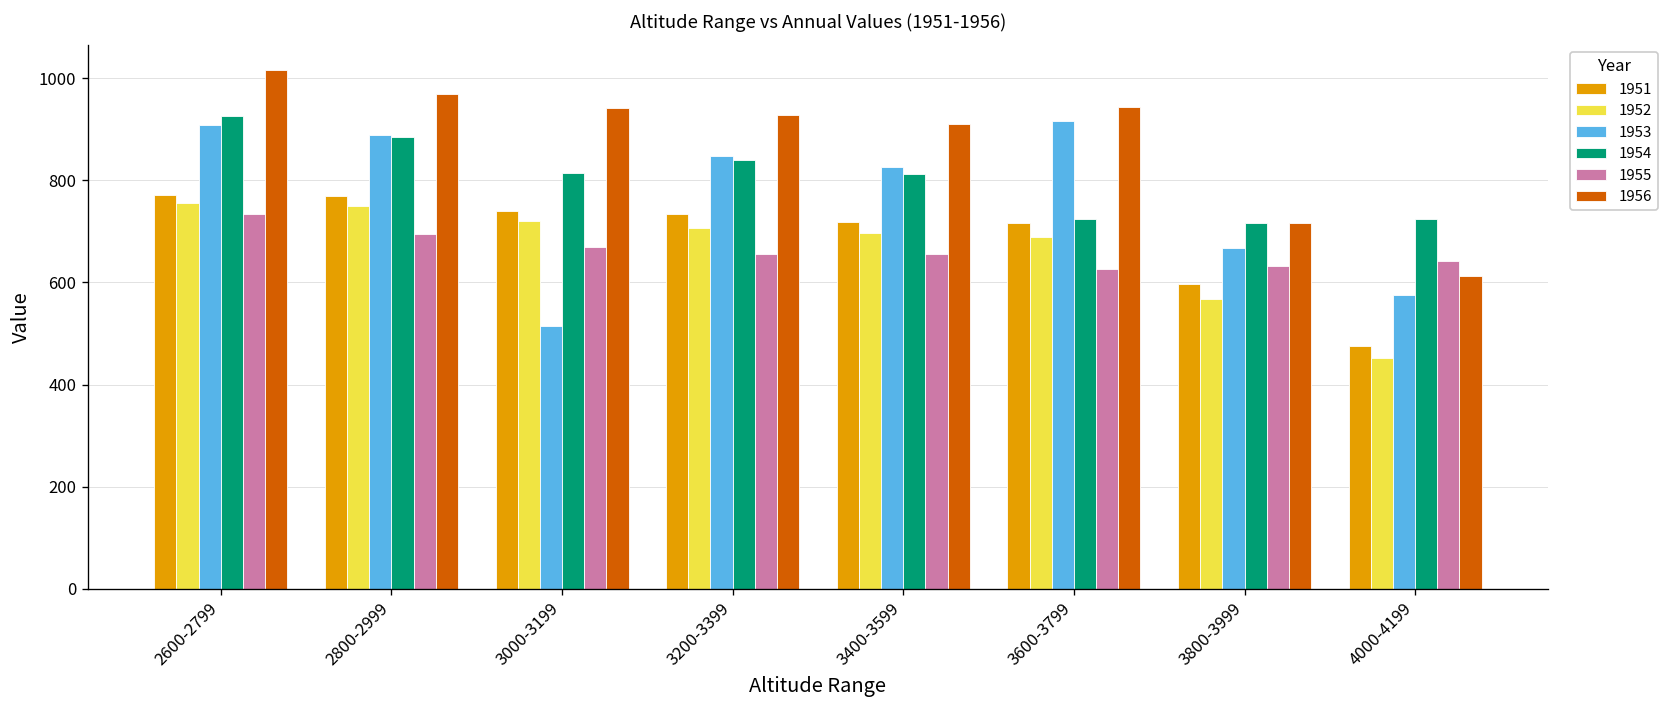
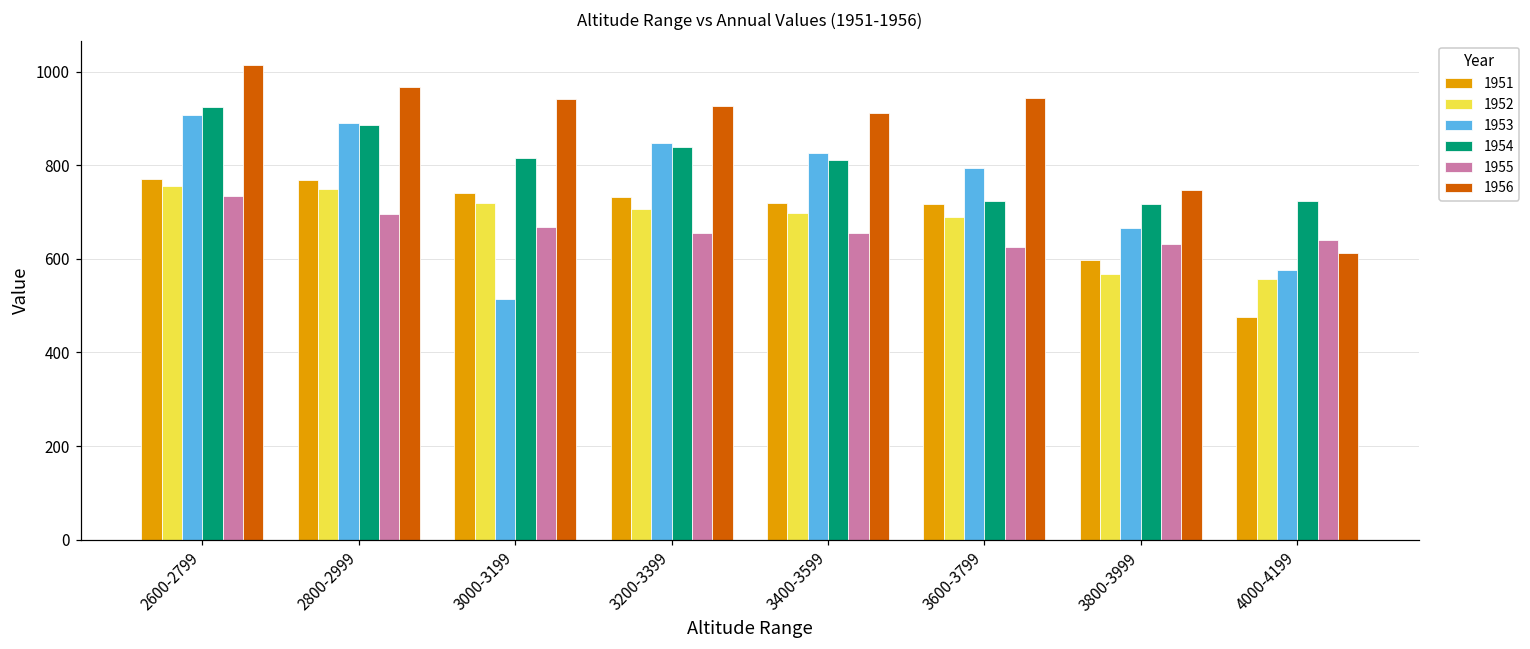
  {
    "1951": {
      "2600-2799": 770,
      "2800-2999": 770,
      "3000-3199": 740,
      "3200-3399": 730,
      "3400-3599": 720,
      "3600-3799": 720,
      "3800-3999": 600,
      "4000-4199": 480
    },
    "1952": {
      "2600-2799": 760,
      "2800-2999": 750,
      "3000-3199": 720,
      "3200-3399": 710,
      "3400-3599": 700,
      "3600-3799": 690,
      "3800-3999": 570,
-     "4000-4199": 450
+     "4000-4199": 560
    },
    "1953": {
      "2600-2799": 910,
      "2800-2999": 890,
      "3000-3199": 510,
      "3200-3399": 850,
      "3400-3599": 830,
-     "3600-3799": 920,
+     "3600-3799": 790,
      "3800-3999": 670,
      "4000-4199": 580
    },
    "1954": {
      "2600-2799": 930,
      "2800-2999": 890,
      "3000-3199": 810,
      "3200-3399": 840,
      "3400-3599": 810,
      "3600-3799": 720,
      "3800-3999": 720,
      "4000-4199": 720
    },
    "1955": {
      "2600-2799": 730,
      "2800-2999": 690,
      "3000-3199": 670,
      "3200-3399": 650,
      "3400-3599": 660,
      "3600-3799": 630,
      "3800-3999": 630,
      "4000-4199": 640
    },
    "1956": {
      "2600-2799": 1020,
      "2800-2999": 970,
      "3000-3199": 940,
      "3200-3399": 930,
      "3400-3599": 910,
      "3600-3799": 940,
-     "3800-3999": 720,
+     "3800-3999": 750,
      "4000-4199": 610
    }
  }
